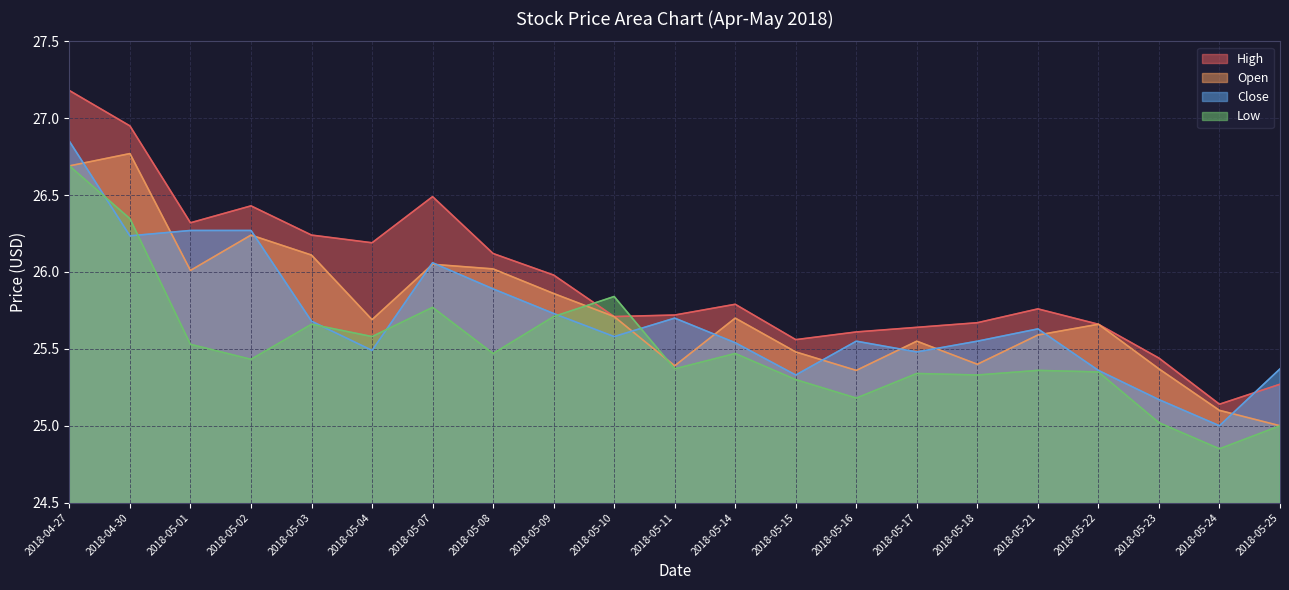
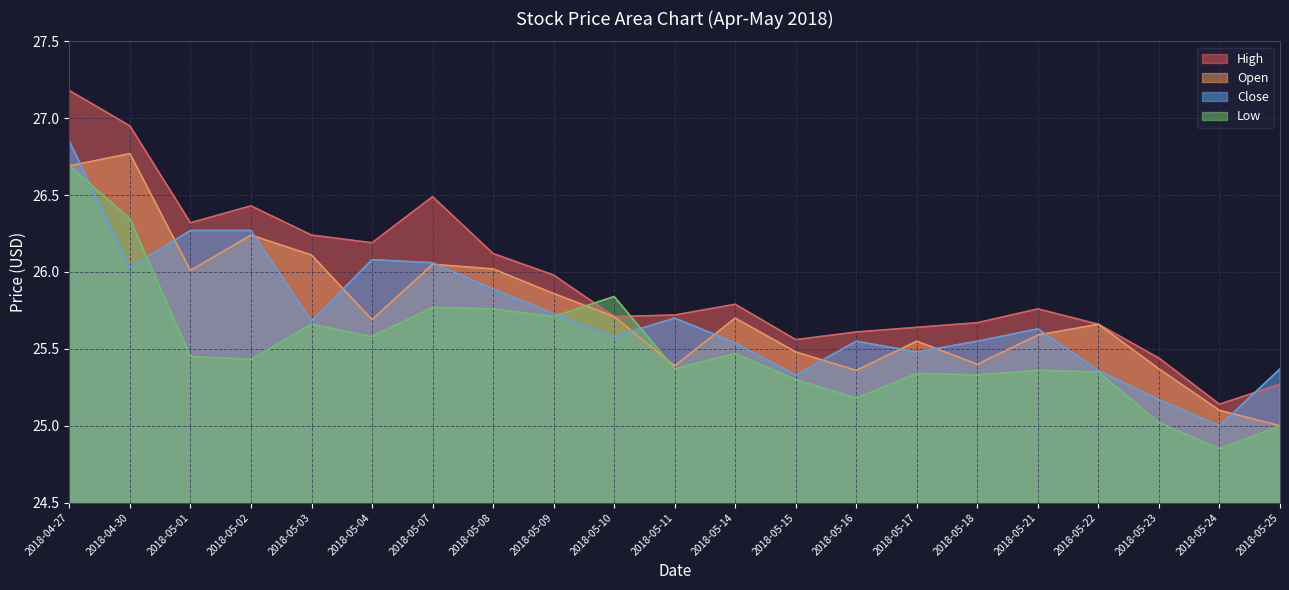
  {
    "Close": {
      "2018-04-27": 26.85,
-     "2018-04-30": 26.24,
+     "2018-04-30": 26.03,
      "2018-05-01": 26.27,
      "2018-05-02": 26.27,
      "2018-05-03": 25.68,
-     "2018-05-04": 25.49,
+     "2018-05-04": 26.08,
      "2018-05-08": 25.89,
      "2018-05-09": 25.73,
      "2018-05-10": 25.58,
      "2018-05-11": 25.70,
      "2018-05-14": 25.54,
      "2018-05-15": 25.33,
      "2018-05-16": 25.55,
      "2018-05-17": 25.48,
      "2018-05-18": 25.55,
      "2018-05-21": 25.63,
      "2018-05-23": 25.17,
      "2018-05-24": 25.00,
      "2018-05-25": 25.37
    },
    "Low": {
      "2018-04-30": 26.35,
-     "2018-05-01": 25.53,
+     "2018-05-01": 25.45,
      "2018-05-02": 25.43,
      "2018-05-03": 25.66,
      "2018-05-04": 25.58,
      "2018-05-07": 25.77,
-     "2018-05-08": 25.47,
+     "2018-05-08": 25.76,
      "2018-05-09": 25.71,
      "2018-05-10": 25.84,
      "2018-05-11": 25.37,
      "2018-05-14": 25.47,
      "2018-05-15": 25.30,
      "2018-05-16": 25.18,
      "2018-05-17": 25.34,
      "2018-05-18": 25.33,
      "2018-05-21": 25.36,
      "2018-05-23": 25.02,
      "2018-05-24": 24.85
    }
  }
